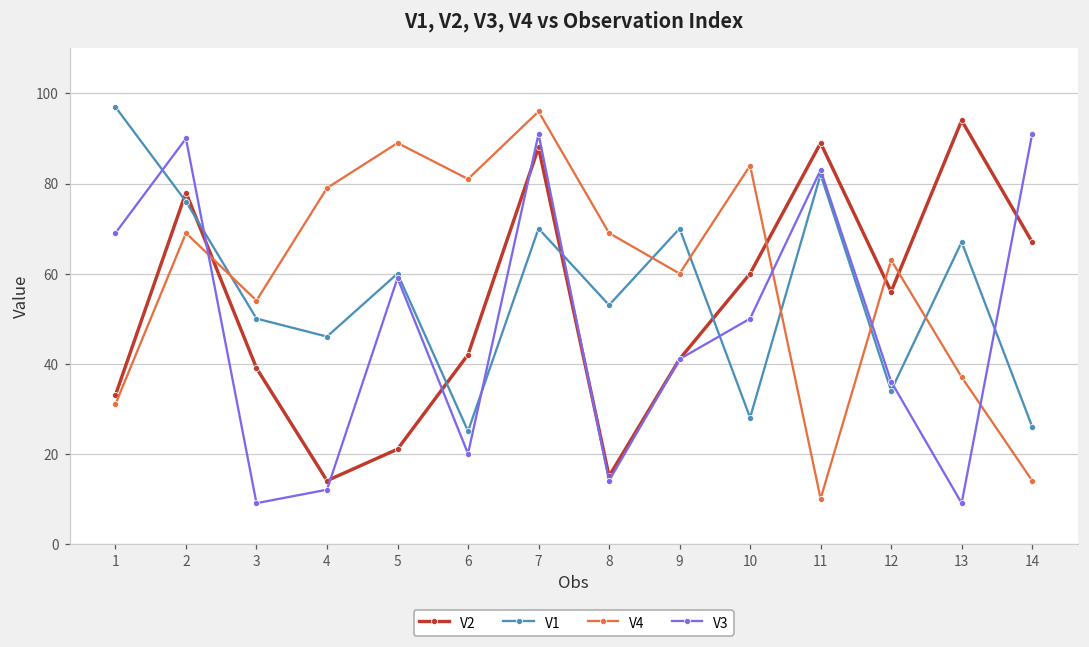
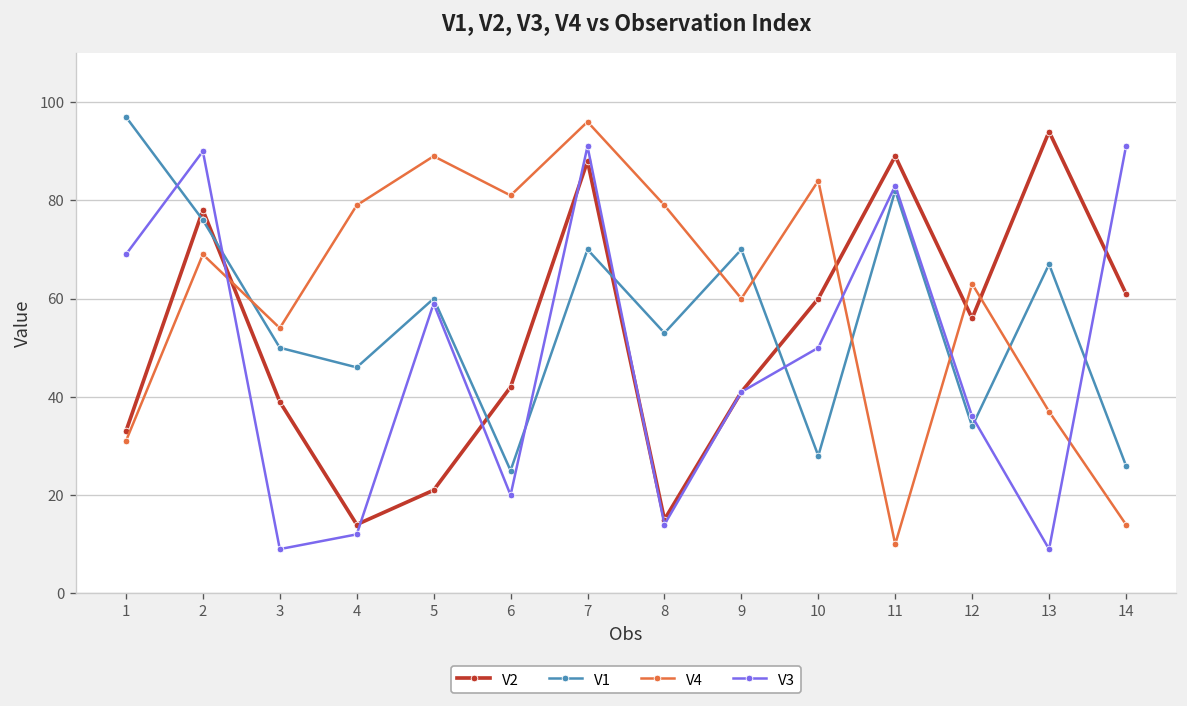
  {
    "V2": {
      "1": 33,
      "2": 78,
      "3": 39,
      "4": 14,
      "5": 21,
      "6": 42,
      "7": 88,
      "8": 15,
      "10": 60,
      "11": 89,
      "12": 56,
      "13": 94,
-     "14": 67
+     "14": 61
    },
    "V1": {
      "1": 97,
      "2": 76,
      "3": 50,
      "4": 46,
      "5": 60,
      "6": 25,
      "7": 70,
      "8": 53,
      "9": 70,
      "10": 28,
      "11": 82,
      "12": 34,
      "13": 67,
      "14": 26
    },
    "V4": {
      "1": 31,
      "2": 69,
      "3": 54,
      "4": 79,
      "5": 89,
      "6": 81,
      "7": 96,
-     "8": 69,
+     "8": 79,
      "9": 60,
      "10": 84,
      "11": 10,
      "12": 63,
      "13": 37,
      "14": 14
    },
    "V3": {
      "1": 69,
      "2": 90,
      "3": 9,
      "4": 12,
      "5": 59,
      "6": 20,
      "7": 91,
      "8": 14,
      "10": 50,
      "11": 83,
      "12": 36,
      "13": 9,
      "14": 91
    }
  }
